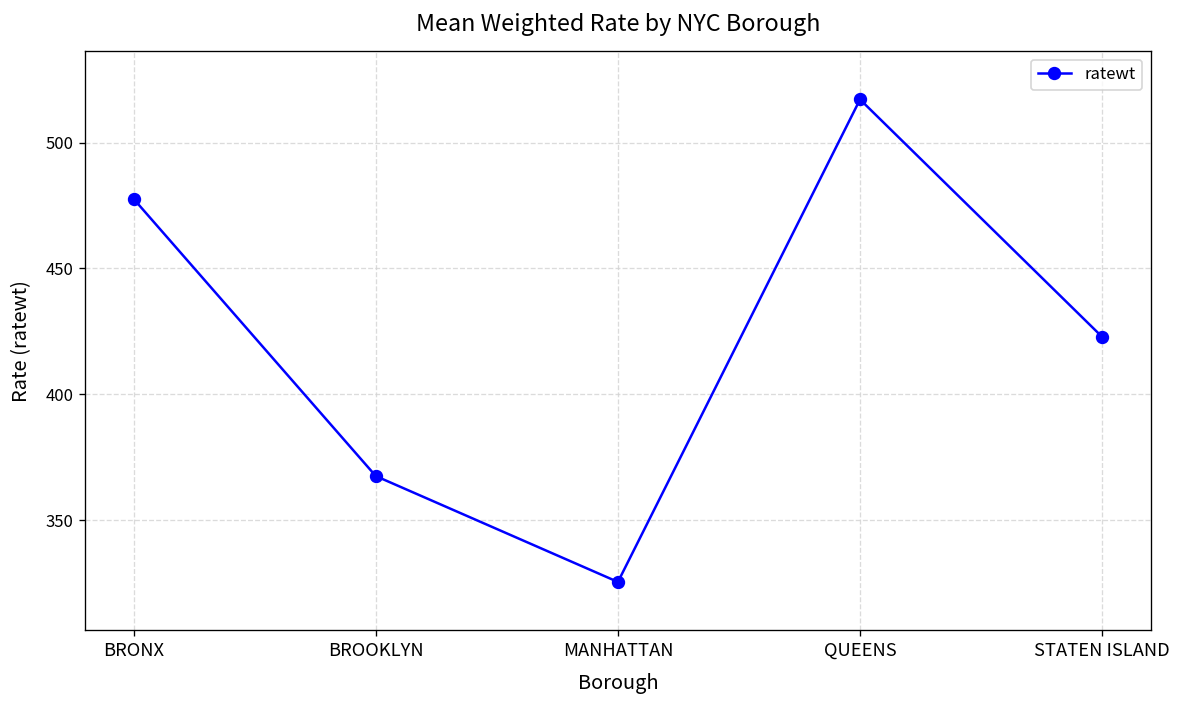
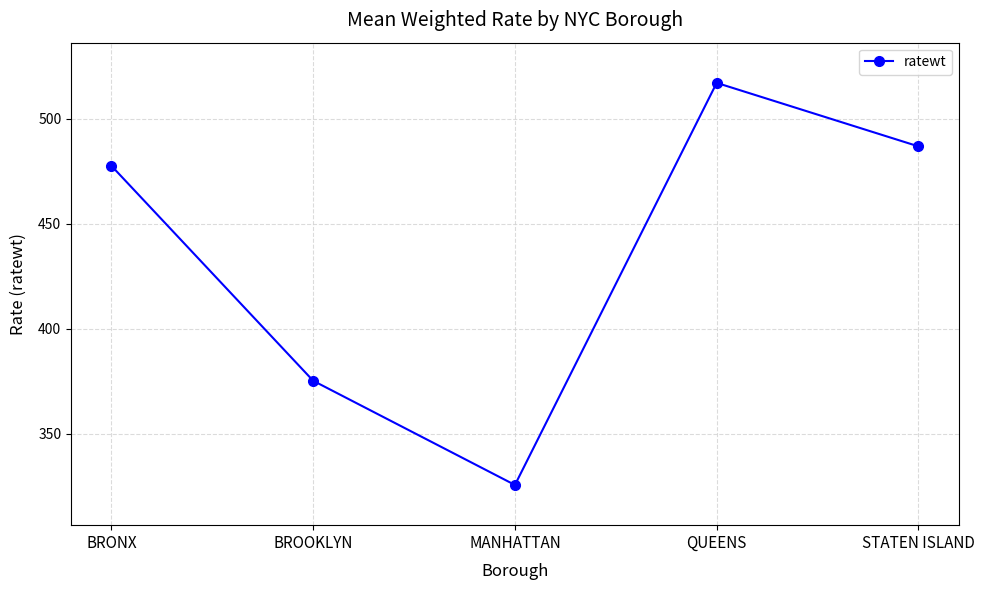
  {
    "BRONX": 478,
-   "BROOKLYN": 368,
+   "BROOKLYN": 375,
    "MANHATTAN": 326,
    "QUEENS": 517,
-   "STATEN ISLAND": 423
+   "STATEN ISLAND": 487
  }
